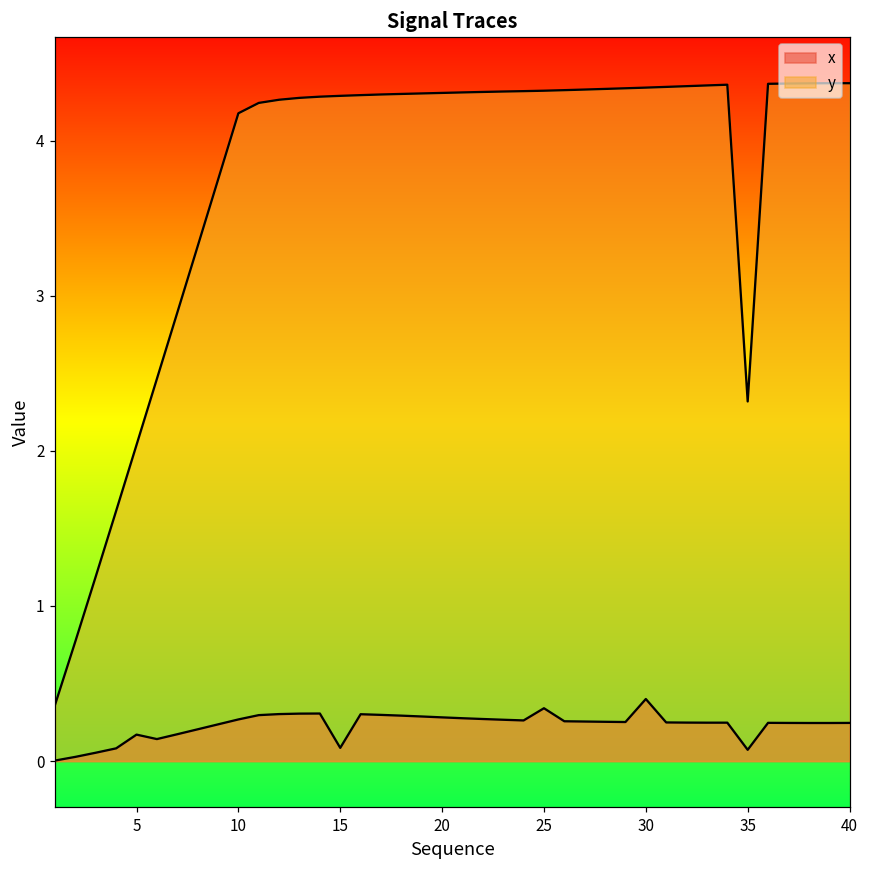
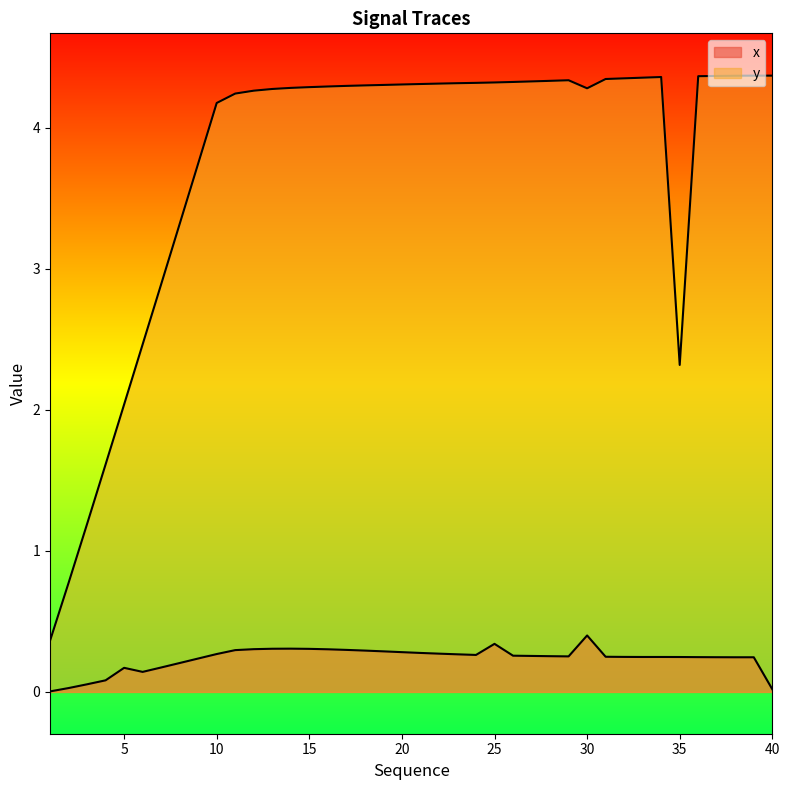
  {
    "x": {
      "5": 0.17,
      "10": 0.27,
-     "15": 0.09,
+     "15": 0.31,
      "20": 0.28,
      "25": 0.34,
      "30": 0.40,
-     "35": 0.07,
-     "40": 0.25
+     "35": 0.25,
+     "40": 0.02
    },
    "y": {
      "5": 2.04,
      "10": 4.18,
      "15": 4.29,
      "20": 4.31,
      "25": 4.32,
-     "30": 4.34,
+     "30": 4.28,
      "35": 2.32,
      "40": 4.37
    }
  }
